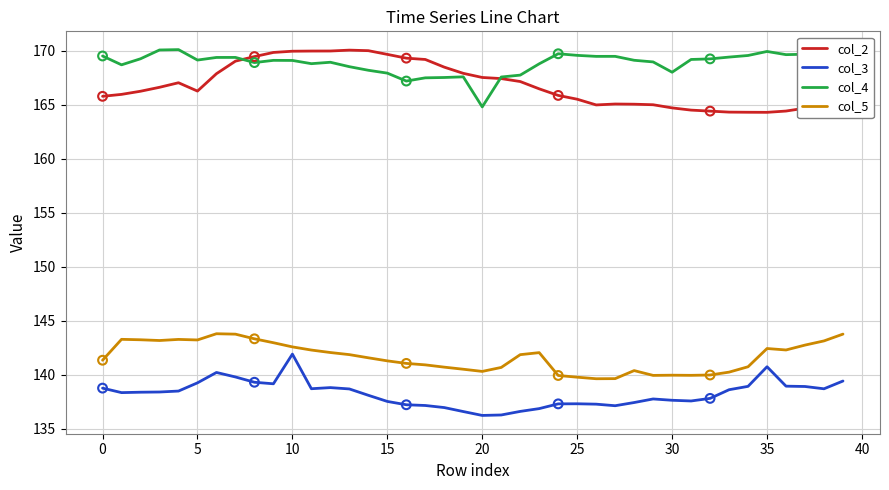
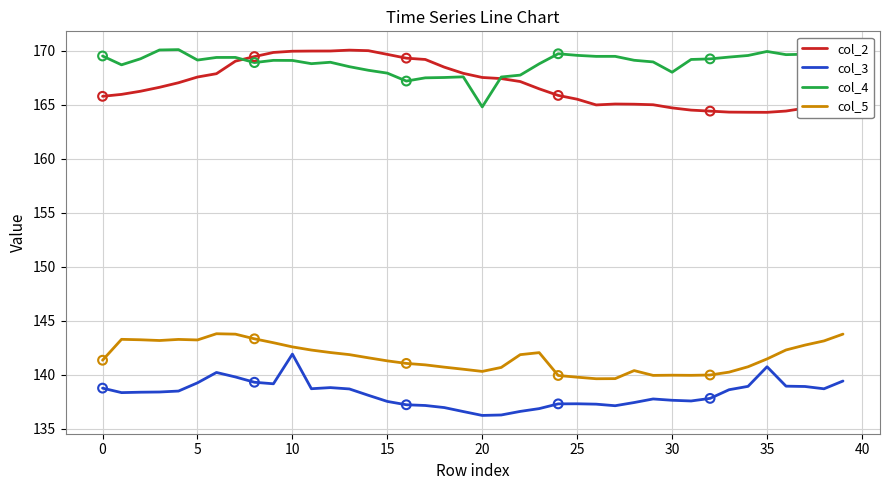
  {
    "col_2": {
-     "5": 166.3,
+     "5": 167.6,
      "10": 170.0,
      "15": 169.7,
      "20": 167.5,
      "25": 165.5,
      "30": 164.7,
      "35": 164.3
    },
    "col_3": {
      "5": 139.2,
      "10": 141.9,
      "15": 137.5,
      "20": 136.2,
      "25": 137.3,
      "30": 137.6,
      "35": 140.7
    },
    "col_4": {
      "5": 169.2,
      "10": 169.1,
      "15": 167.9,
      "20": 164.8,
      "25": 169.6,
      "30": 168.0,
      "35": 170.0
    },
    "col_5": {
      "5": 143.2,
      "10": 142.6,
      "15": 141.3,
      "20": 140.3,
      "25": 139.8,
      "30": 140.0,
-     "35": 142.4
+     "35": 141.5
    }
  }
